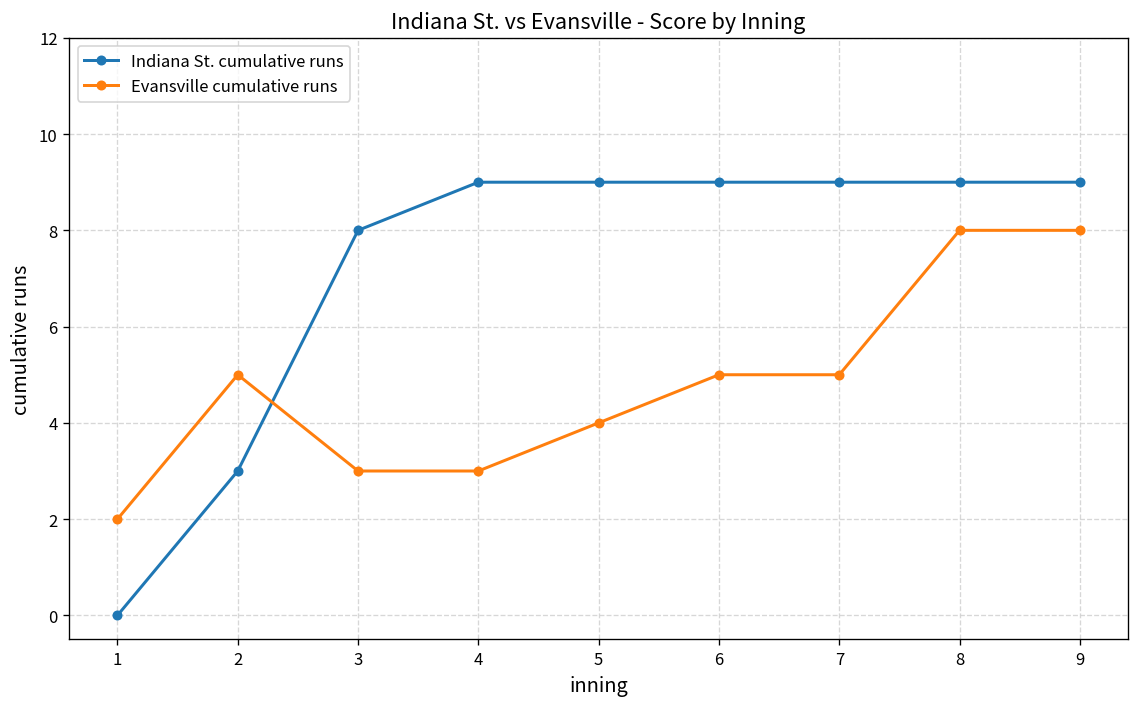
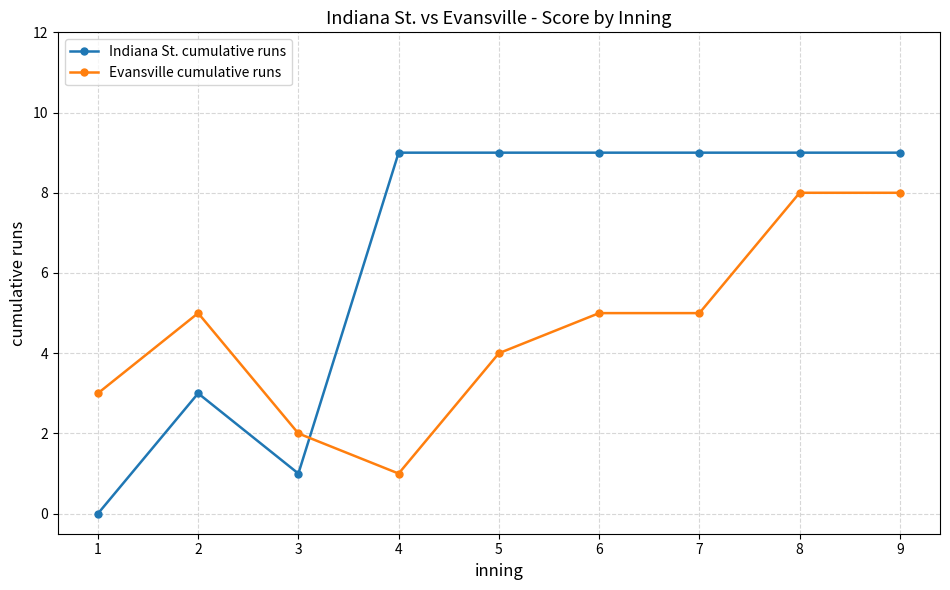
  {
    "Indiana St. cumulative runs": {
      "1": 0,
      "2": 3,
-     "3": 8,
+     "3": 1,
      "4": 9,
      "5": 9,
      "6": 9,
      "7": 9,
      "8": 9,
      "9": 9
    },
    "Evansville cumulative runs": {
-     "1": 2,
+     "1": 3,
      "2": 5,
-     "3": 3,
-     "4": 3,
+     "3": 2,
+     "4": 1,
      "5": 4,
      "6": 5,
      "7": 5,
      "8": 8,
      "9": 8
    }
  }
